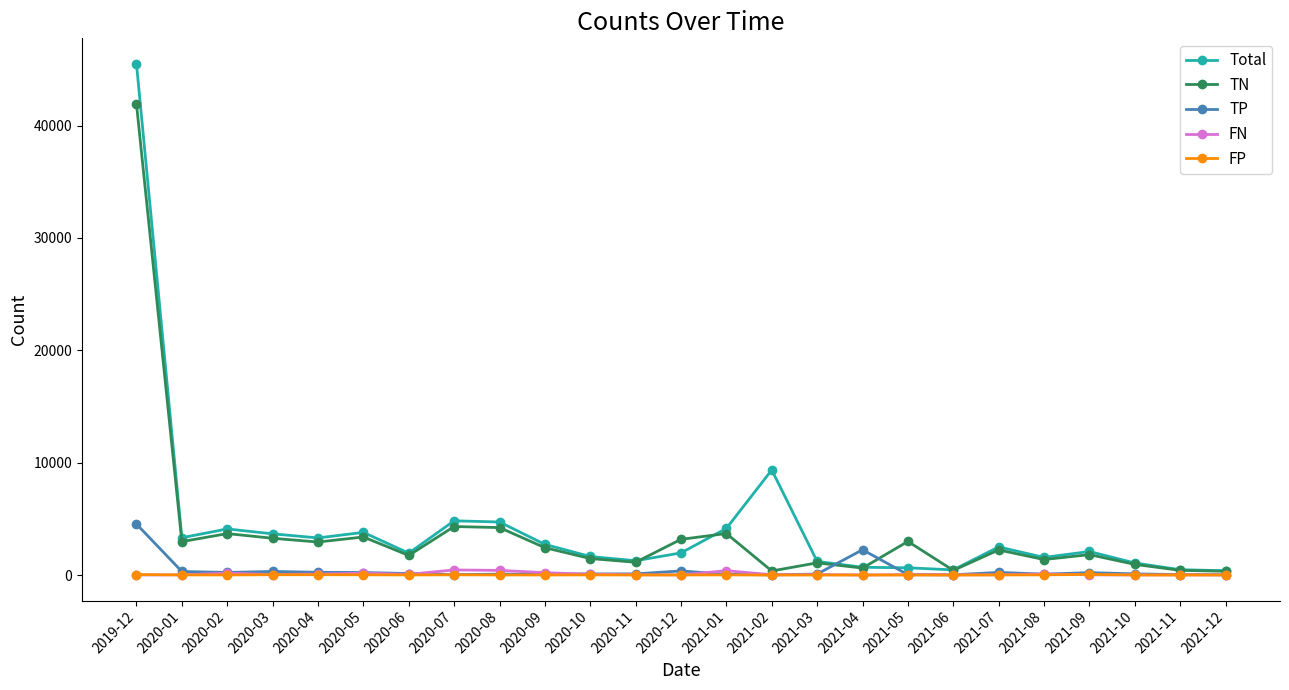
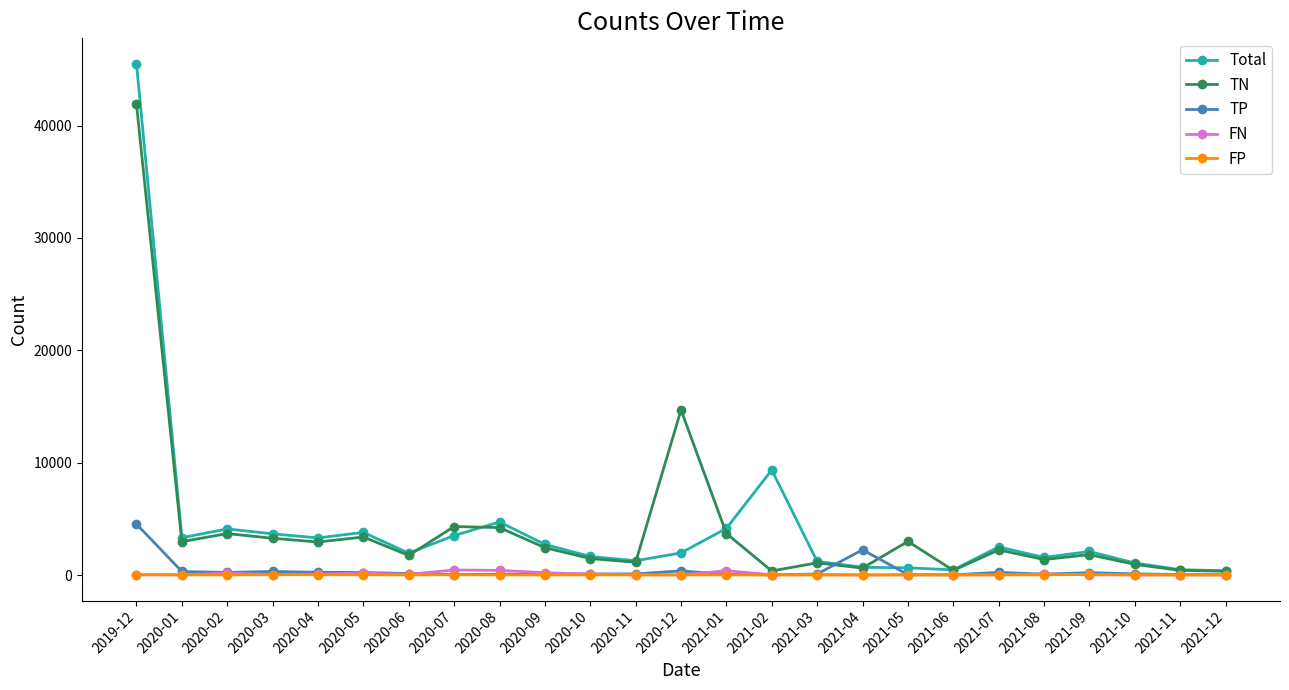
  {
    "Total": {
      "2019-12": 45500,
      "2020-01": 3300,
      "2020-02": 4100,
      "2020-03": 3700,
      "2020-04": 3300,
      "2020-05": 3800,
-     "2020-07": 4800,
+     "2020-07": 3500,
      "2020-08": 4700,
      "2020-09": 2700,
      "2020-12": 2000,
      "2021-01": 4200,
      "2021-02": 9400,
      "2021-05": 600,
      "2021-07": 2500,
      "2021-09": 2100
    },
    "TN": {
      "2019-12": 41900,
      "2020-01": 3000,
      "2020-02": 3700,
      "2020-03": 3300,
      "2020-04": 2900,
      "2020-05": 3400,
      "2020-07": 4300,
      "2020-08": 4200,
      "2020-09": 2400,
-     "2020-12": 3200,
+     "2020-12": 14700,
      "2021-01": 3700,
      "2021-02": 400,
      "2021-05": 3000,
      "2021-07": 2200,
      "2021-09": 1800
    },
    "TP": {
      "2019-12": 4500,
      "2020-01": 300,
      "2020-03": 300,
      "2020-12": 400,
      "2021-04": 2200
    },
    "FN": {
      "2020-07": 500,
      "2020-08": 400,
      "2021-01": 400
    }
  }
